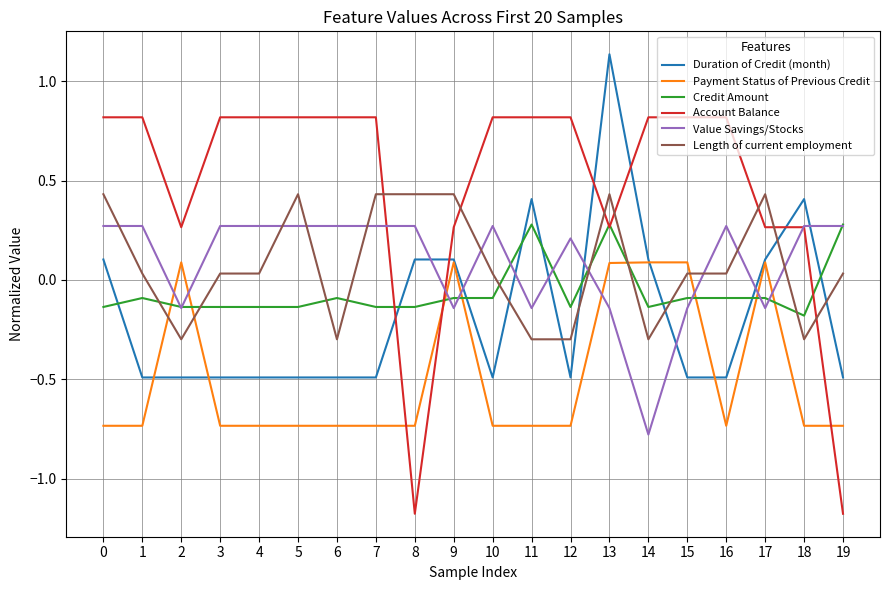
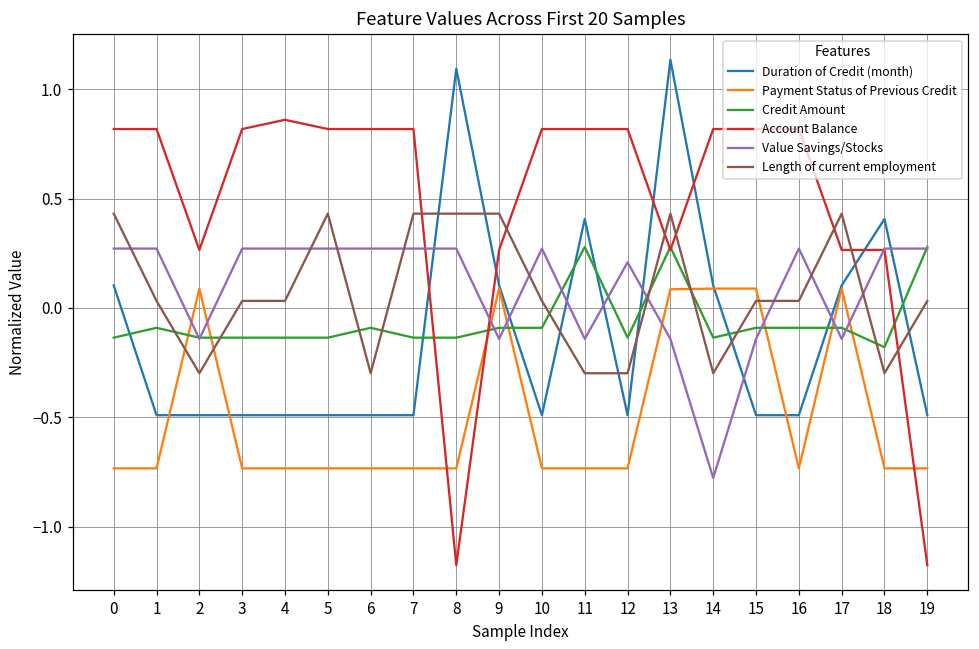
  {
    "Duration of Credit (month)": {
      "0": 0.10,
      "1": -0.49,
      "2": -0.49,
      "3": -0.49,
      "4": -0.49,
      "5": -0.49,
      "6": -0.49,
      "7": -0.49,
-     "8": 0.10,
+     "8": 1.09,
      "9": 0.10,
      "10": -0.49,
      "11": 0.41,
      "12": -0.49,
      "13": 1.13,
      "14": 0.10,
      "15": -0.49,
      "16": -0.49,
      "17": 0.10,
      "18": 0.41,
      "19": -0.49
    },
    "Payment Status of Previous Credit": {
      "0": -0.73,
      "1": -0.73,
      "2": 0.09,
      "3": -0.73,
      "4": -0.73,
      "5": -0.73,
      "6": -0.73,
      "7": -0.73,
      "8": -0.73,
      "9": 0.09,
      "10": -0.73,
      "11": -0.73,
      "12": -0.73,
      "13": 0.09,
      "14": 0.09,
      "15": 0.09,
      "16": -0.73,
      "17": 0.09,
      "18": -0.73,
      "19": -0.73
    },
    "Credit Amount": {
      "0": -0.14,
      "1": -0.09,
      "3": -0.14,
      "4": -0.14,
      "5": -0.14,
      "6": -0.09,
      "7": -0.14,
      "8": -0.14,
      "9": -0.09,
      "10": -0.09,
      "11": 0.28,
      "12": -0.14,
      "13": 0.28,
      "14": -0.14,
      "15": -0.09,
      "16": -0.09,
      "17": -0.09,
      "18": -0.18
    },
    "Account Balance": {
      "0": 0.82,
      "1": 0.82,
      "2": 0.27,
      "3": 0.82,
-     "4": 0.82,
+     "4": 0.86,
      "5": 0.82,
      "6": 0.82,
      "7": 0.82,
      "8": -1.18,
      "9": 0.27,
      "10": 0.82,
      "11": 0.82,
      "12": 0.82,
      "13": 0.27,
      "14": 0.82,
      "17": 0.27,
      "19": -1.18
    },
    "Value Savings/Stocks": {
      "0": 0.27,
      "1": 0.27,
      "3": 0.27,
      "4": 0.27,
      "5": 0.27,
      "6": 0.27,
      "7": 0.27,
      "8": 0.27,
      "9": -0.14,
      "10": 0.27,
      "11": -0.14,
      "12": 0.21,
      "13": -0.14,
      "14": -0.78,
      "15": -0.14,
      "16": 0.27,
      "17": -0.14
    },
    "Length of current employment": {
      "0": 0.43,
      "1": 0.03,
      "2": -0.30,
      "3": 0.03,
      "4": 0.03,
      "5": 0.43,
      "6": -0.30,
      "7": 0.43,
      "8": 0.43,
      "9": 0.43,
      "10": 0.03,
      "11": -0.30,
      "12": -0.30,
      "13": 0.43,
      "14": -0.30,
      "15": 0.03,
      "16": 0.03,
      "17": 0.43,
      "18": -0.30,
      "19": 0.03
    }
  }
